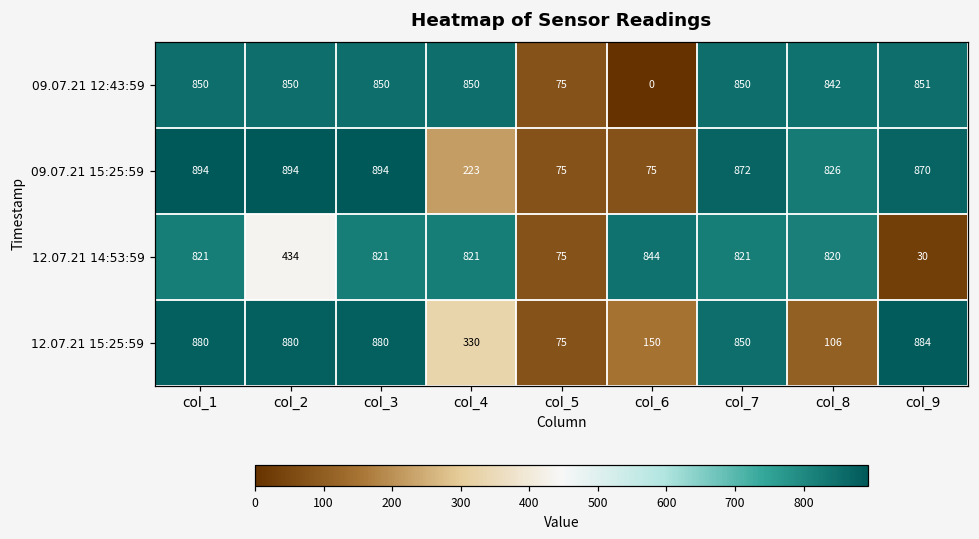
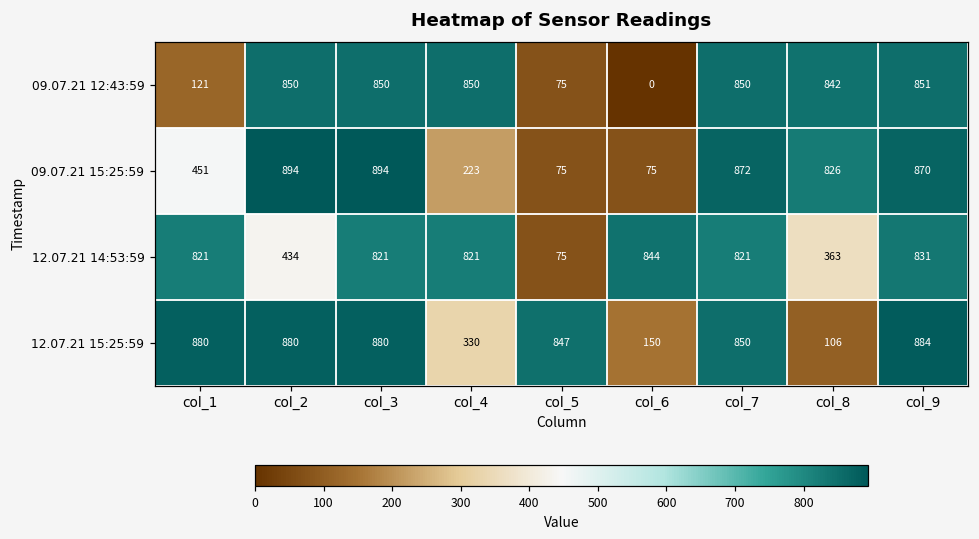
  {
    "09.07.21 12:43:59": {
-     "col_1": 850,
+     "col_1": 121,
      "col_2": 850,
      "col_3": 850,
      "col_4": 850,
      "col_5": 75,
      "col_6": 0,
      "col_7": 850,
      "col_8": 842,
      "col_9": 851
    },
    "09.07.21 15:25:59": {
-     "col_1": 894,
+     "col_1": 451,
      "col_2": 894,
      "col_3": 894,
      "col_4": 223,
      "col_5": 75,
      "col_6": 75,
      "col_7": 872,
      "col_8": 826,
      "col_9": 870
    },
    "12.07.21 14:53:59": {
      "col_1": 821,
      "col_2": 434,
      "col_3": 821,
      "col_4": 821,
      "col_5": 75,
      "col_6": 844,
      "col_7": 821,
-     "col_8": 820,
-     "col_9": 30
+     "col_8": 363,
+     "col_9": 831
    },
    "12.07.21 15:25:59": {
      "col_1": 880,
      "col_2": 880,
      "col_3": 880,
      "col_4": 330,
-     "col_5": 75,
+     "col_5": 847,
      "col_6": 150,
      "col_7": 850,
      "col_8": 106,
      "col_9": 884
    }
  }
